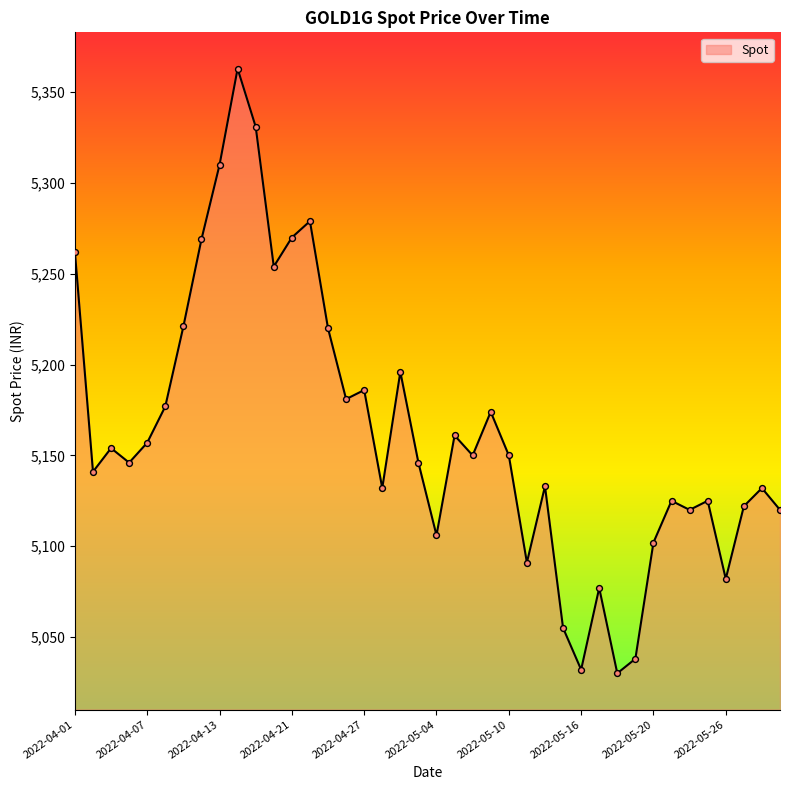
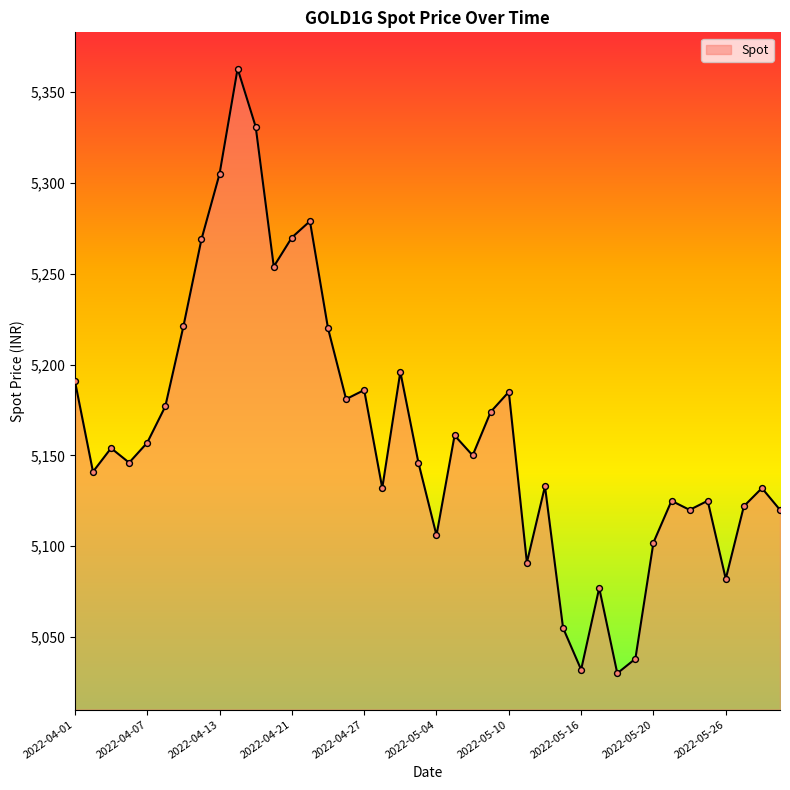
  {
-   "2022-04-01": "5,262",
+   "2022-04-01": "5,191",
    "2022-04-07": "5,157",
-   "2022-04-13": "5,310",
+   "2022-04-13": "5,305",
    "2022-04-21": "5,270",
    "2022-04-27": "5,186",
    "2022-05-04": "5,106",
-   "2022-05-10": "5,150",
+   "2022-05-10": "5,185",
    "2022-05-16": "5,032",
    "2022-05-20": "5,102",
    "2022-05-26": "5,082"
  }
